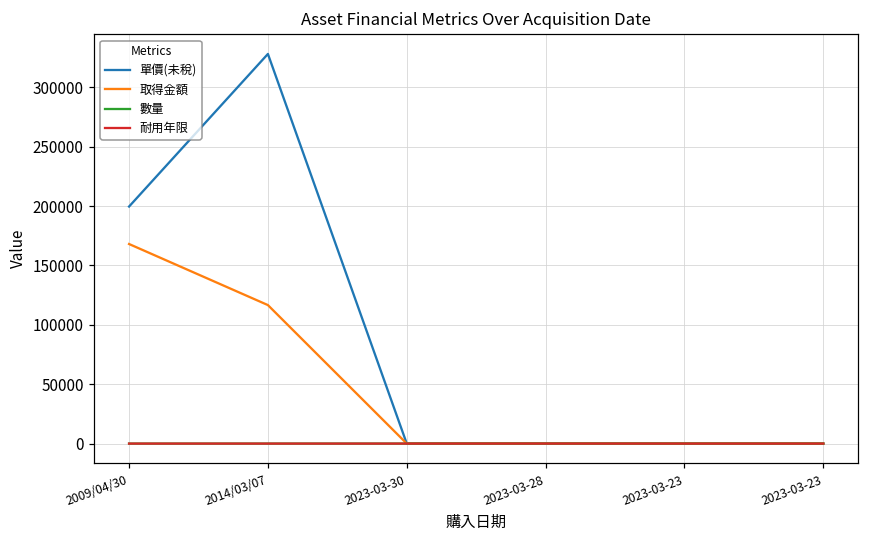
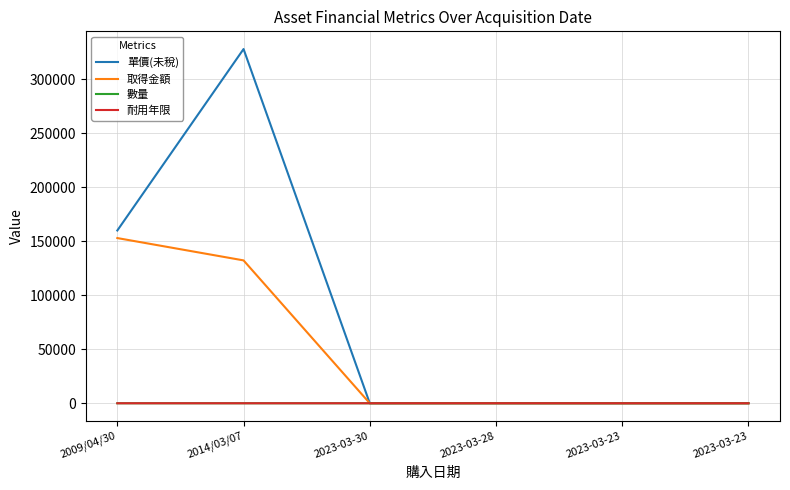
  {
    "單價(未稅)": {
-     "2009/04/30": 200000,
+     "2009/04/30": 160000,
      "2014/03/07": 328000
    },
    "取得金額": {
-     "2009/04/30": 168000,
-     "2014/03/07": 117000
+     "2009/04/30": 153000,
+     "2014/03/07": 132000
    },
    "耐用年限": {
      "2009/04/30": 0,
      "2014/03/07": 0
    }
  }
